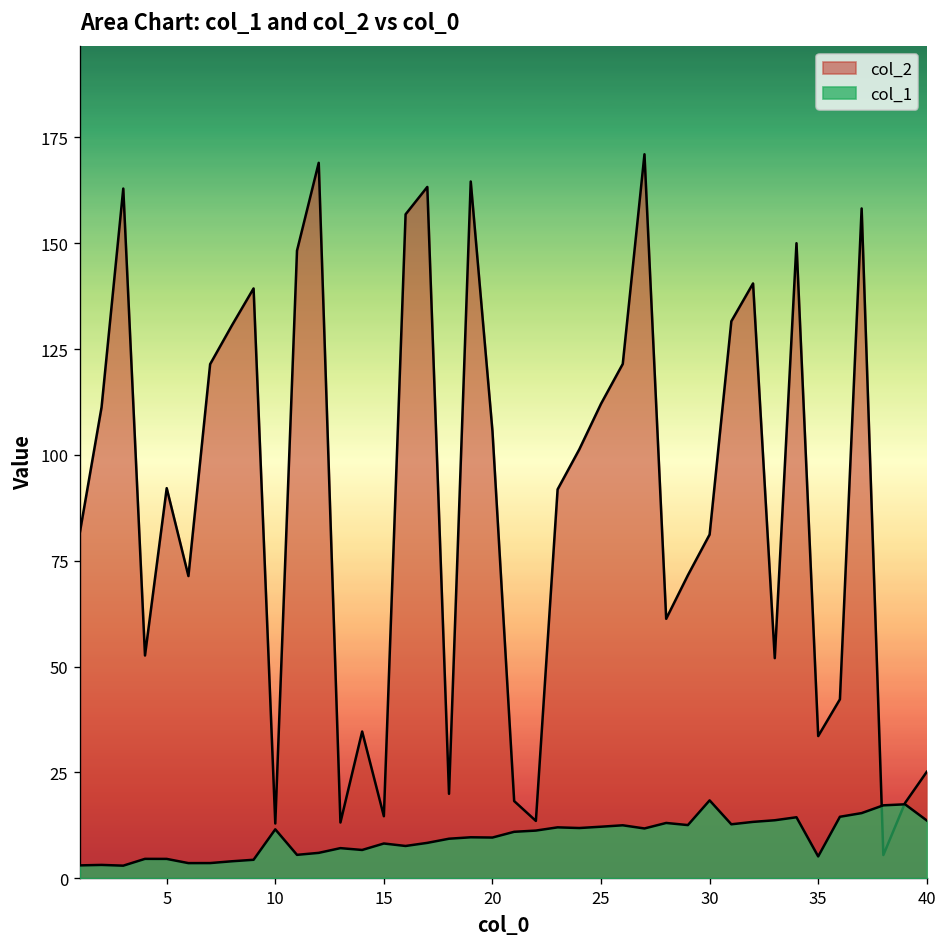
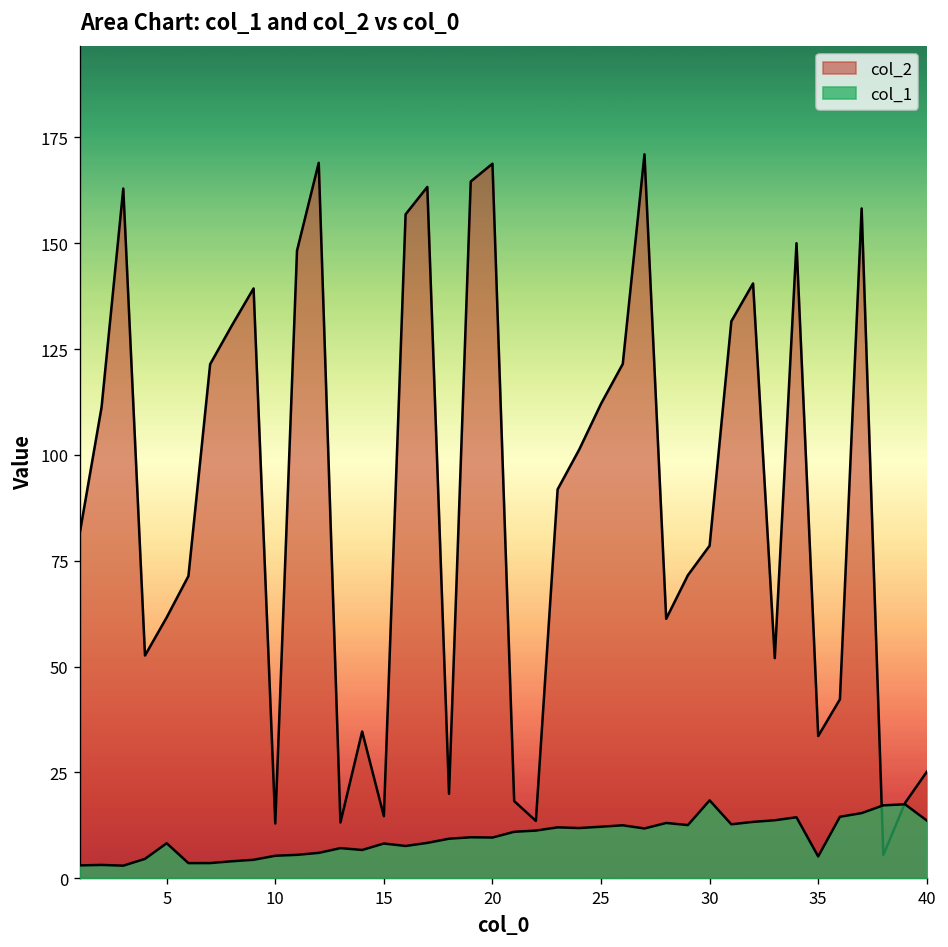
  {
    "col_2": {
-     "5": 92,
+     "5": 62,
      "10": 13,
      "15": 15,
-     "20": 106,
+     "20": 169,
      "25": 112,
-     "30": 81,
+     "30": 79,
      "35": 34,
      "40": 25
    },
    "col_1": {
-     "5": 5,
-     "10": 12,
+     "5": 8,
+     "10": 5,
      "15": 8,
      "20": 10,
      "25": 12,
      "30": 18,
      "35": 5,
      "40": 14
    }
  }
